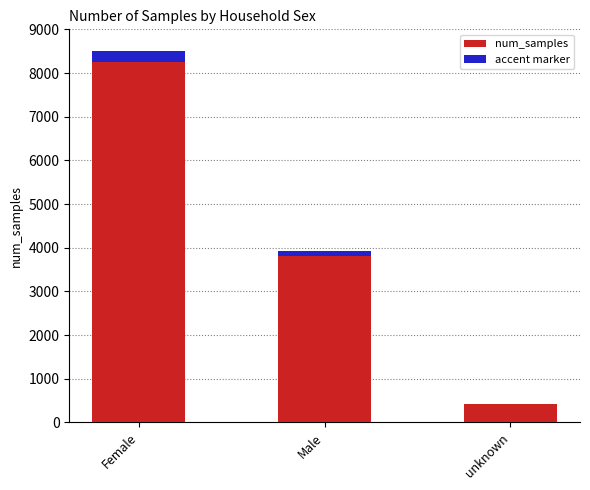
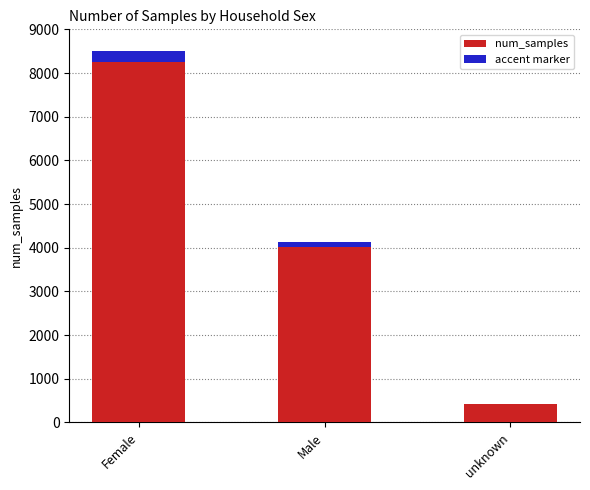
  {
    "num_samples": {
      "Female": 8500,
-     "Male": 3900,
+     "Male": 4100,
      "unknown": 400
    }
  }
